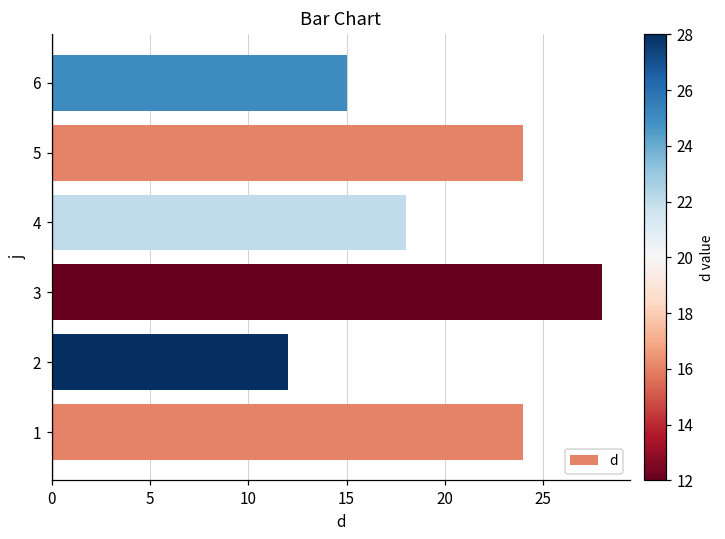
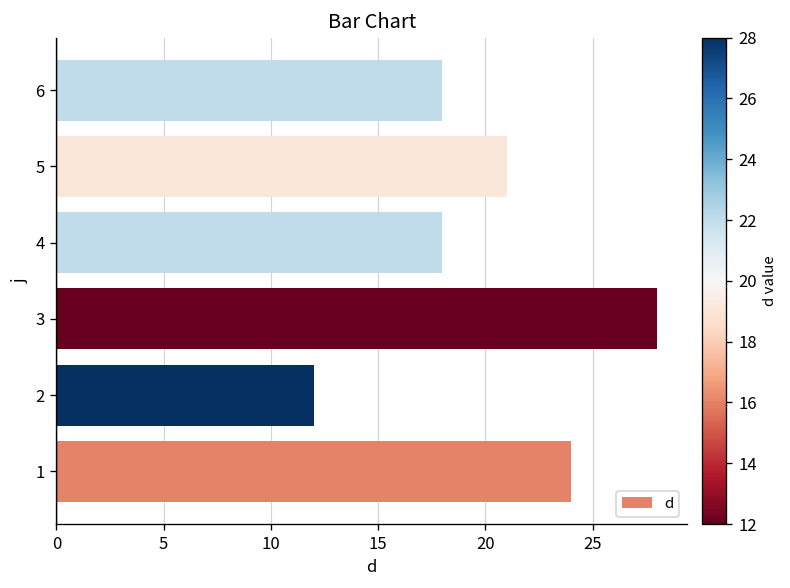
  {
-   "6": 15,
-   "5": 24,
+   "6": 18,
+   "5": 21,
    "4": 18,
    "3": 28,
    "2": 12,
    "1": 24
  }
